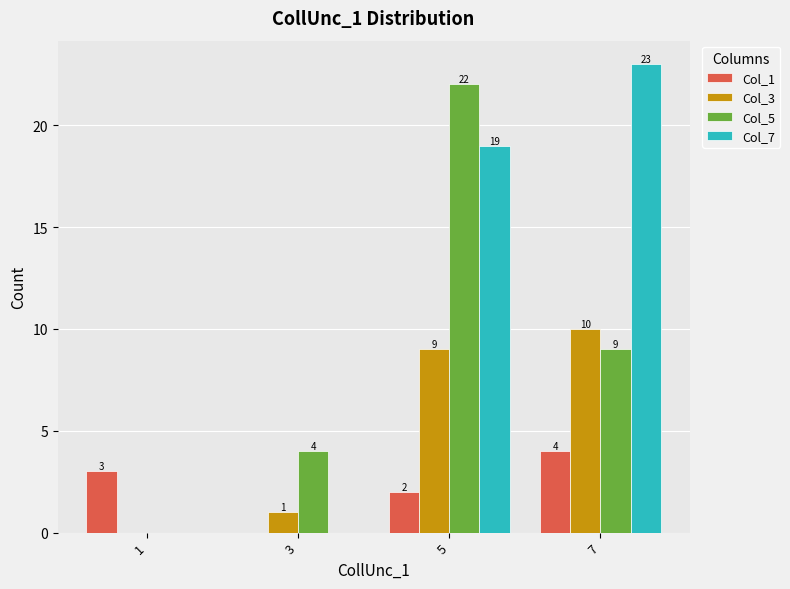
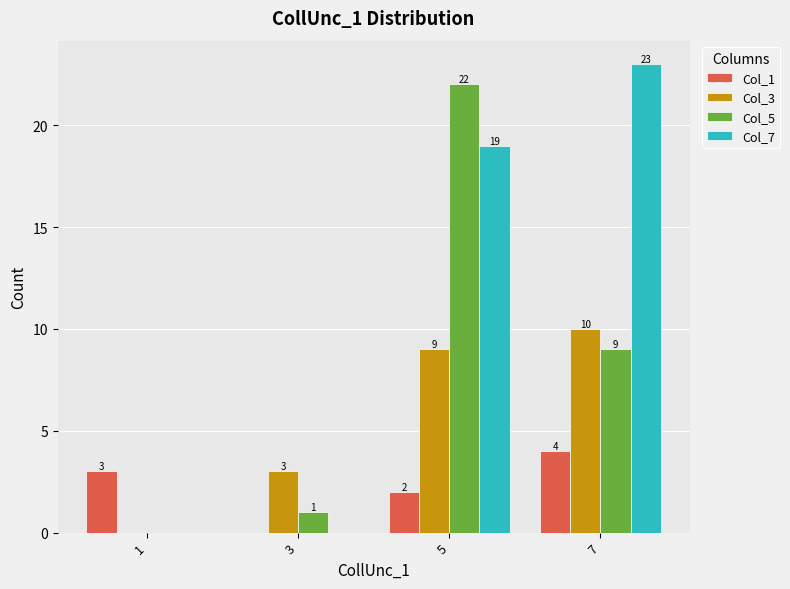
  {
    "Col_1": {
      "1": 3,
      "5": 2,
      "7": 4
    },
    "Col_3": {
-     "3": 1,
+     "3": 3,
      "5": 9,
      "7": 10
    },
    "Col_5": {
-     "3": 4,
+     "3": 1,
      "5": 22,
      "7": 9
    },
    "Col_7": {
      "5": 19,
      "7": 23
    }
  }
